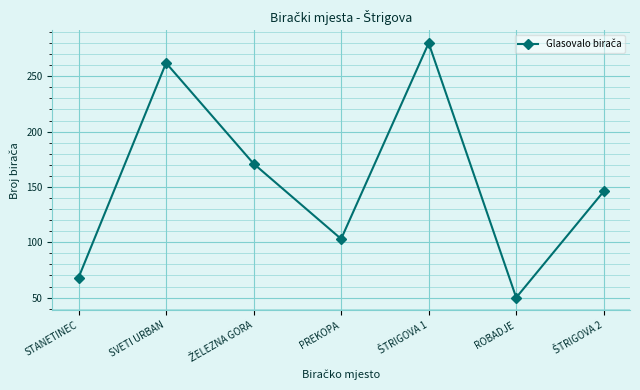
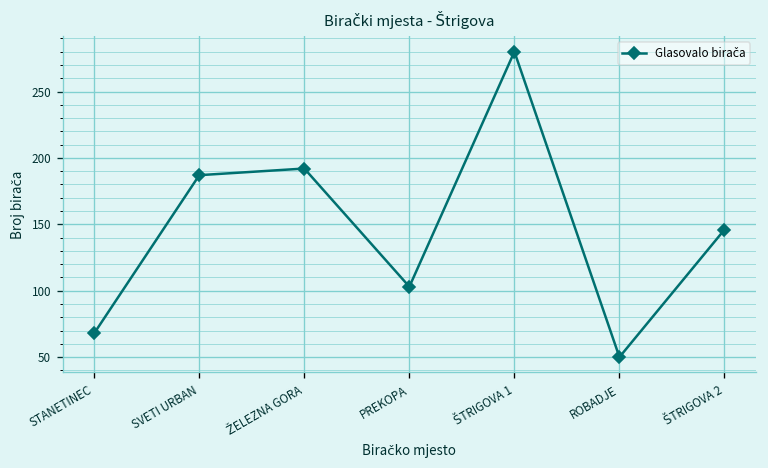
  {
    "STANETINEC": 68,
-   "SVETI URBAN": 262,
-   "ŽELEZNA GORA": 171,
+   "SVETI URBAN": 187,
+   "ŽELEZNA GORA": 192,
    "PREKOPA": 103,
    "ŠTRIGOVA 1": 280,
    "ROBADJE": 50,
    "ŠTRIGOVA 2": 146
  }
